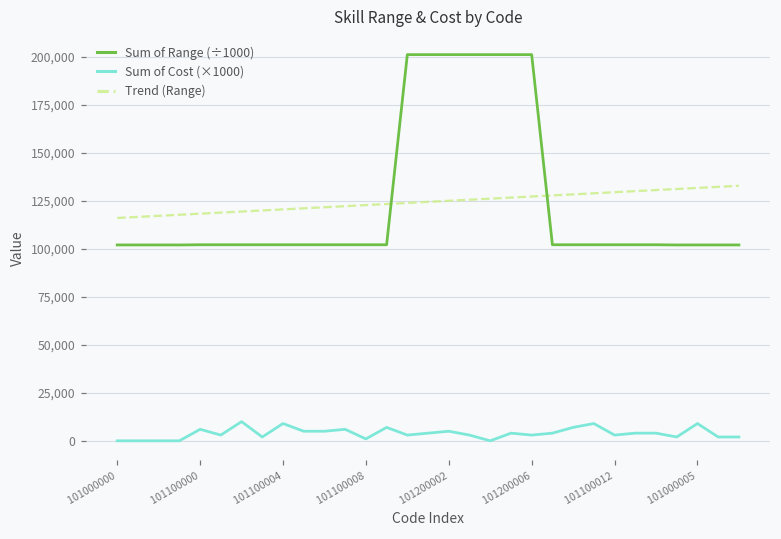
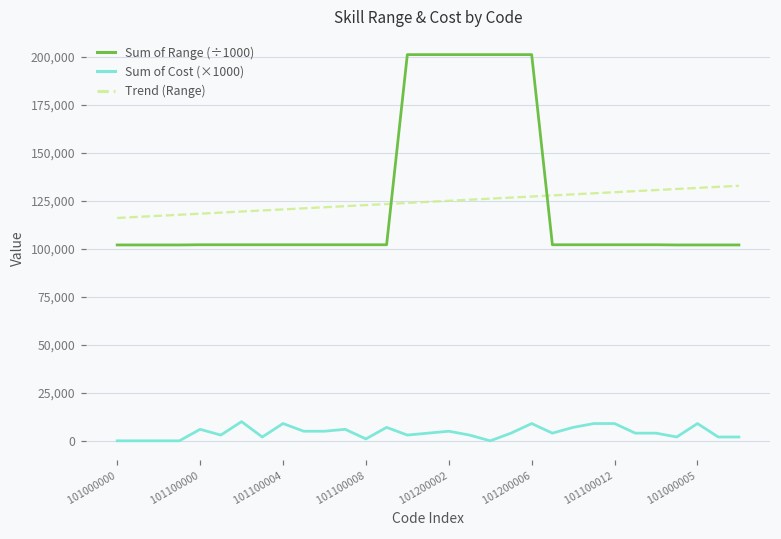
  {
    "Sum of Range (÷1000)": {
      "101000000": "102,000",
      "101100000": "102,000",
      "101100004": "102,000",
      "101100008": "102,000",
      "101200002": "201,000",
      "101200006": "201,000",
      "101100012": "102,000",
      "101000005": "102,000"
    },
    "Sum of Cost (×1000)": {
      "101000000": "0",
      "101100000": "6,000",
      "101100004": "9,000",
      "101100008": "1,000",
      "101200002": "5,000",
-     "101200006": "3,000",
-     "101100012": "3,000",
+     "101200006": "9,000",
+     "101100012": "9,000",
      "101000005": "9,000"
    },
    "Trend (Range)": {
      "101000000": "116,000",
      "101100000": "118,000",
      "101100004": "121,000",
      "101100008": "123,000",
      "101200002": "125,000",
      "101200006": "127,000",
      "101100012": "129,000",
      "101000005": "132,000"
    }
  }
